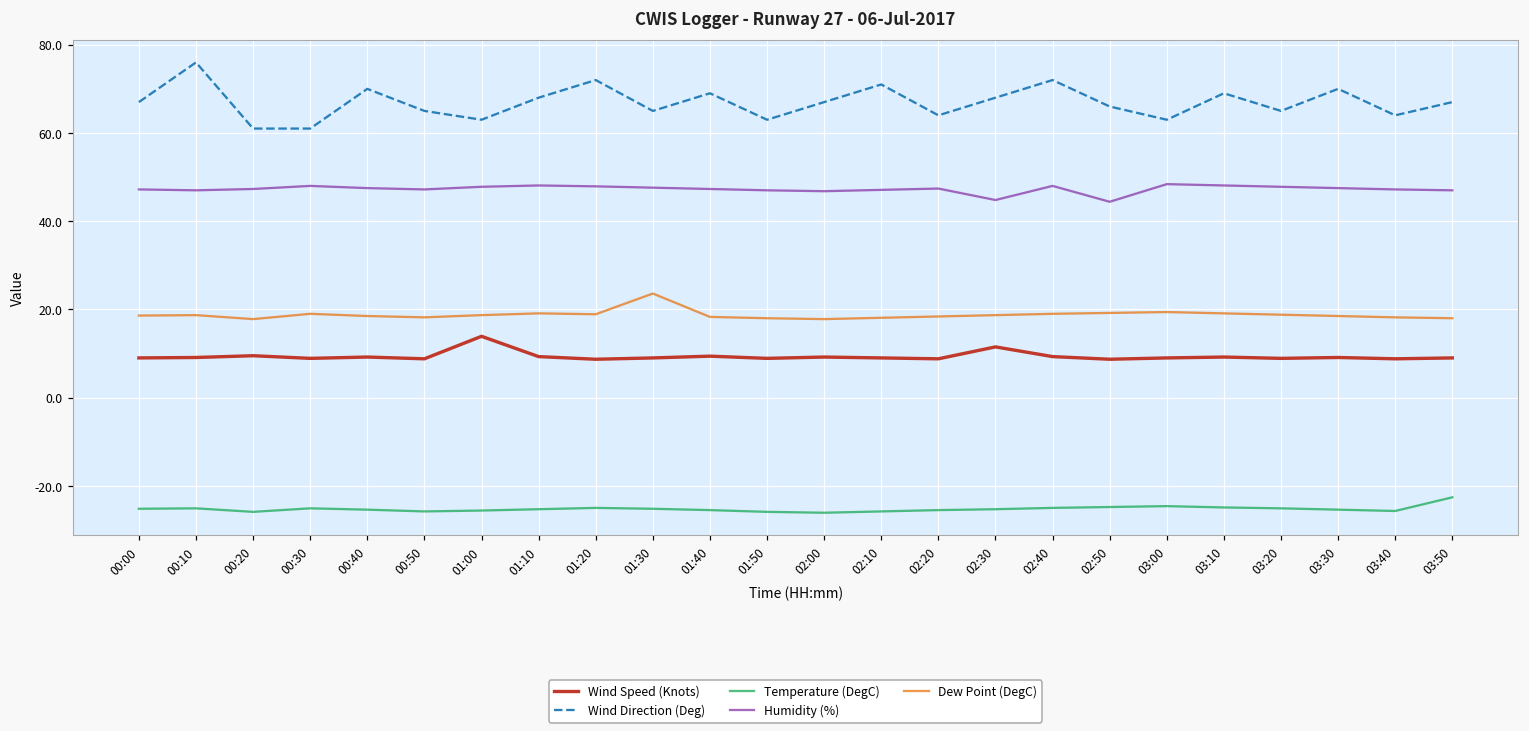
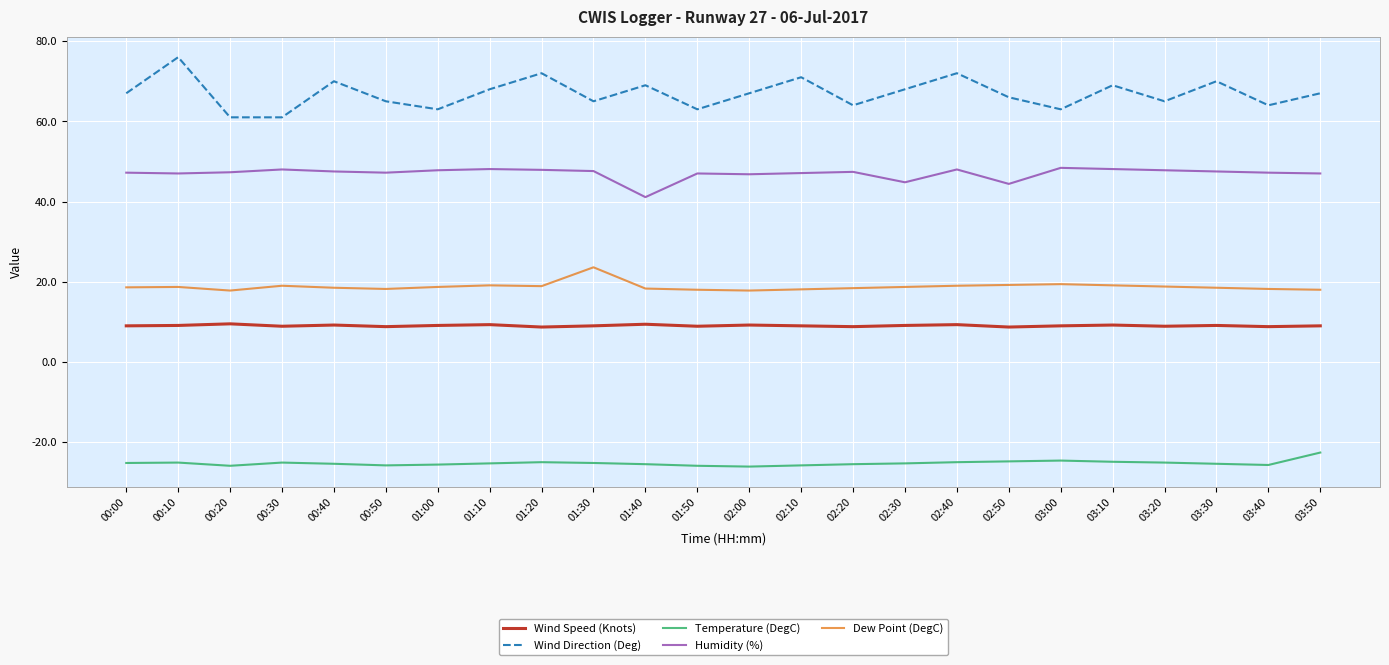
  {
    "Wind Speed (Knots)": {
      "00:00": 9,
      "00:10": 9,
      "00:20": 10,
      "00:30": 9,
      "00:40": 9,
      "00:50": 9,
-     "01:00": 14,
+     "01:00": 9,
      "01:10": 9,
      "01:20": 9,
      "01:30": 9,
      "01:40": 9,
      "01:50": 9,
      "02:00": 9,
      "02:10": 9,
      "02:20": 9,
-     "02:30": 12,
+     "02:30": 9,
      "02:40": 9,
      "02:50": 9,
      "03:00": 9,
      "03:10": 9,
      "03:20": 9,
      "03:30": 9,
      "03:40": 9,
      "03:50": 9
    },
    "Wind Direction (Deg)": {
      "00:00": 67,
      "00:10": 76,
      "00:20": 61,
      "00:30": 61,
      "00:40": 70,
      "00:50": 65,
      "01:00": 63,
      "01:10": 68,
      "01:20": 72,
      "01:30": 65,
      "01:40": 69,
      "01:50": 63,
      "02:00": 67,
      "02:10": 71,
      "02:20": 64,
      "02:30": 68,
      "02:40": 72,
      "02:50": 66,
      "03:00": 63,
      "03:10": 69,
      "03:20": 65,
      "03:30": 70,
      "03:40": 64,
      "03:50": 67
    },
    "Temperature (DegC)": {
      "00:00": -25,
      "00:10": -25,
      "00:20": -26,
      "00:30": -25,
      "00:40": -25,
      "00:50": -26,
      "01:00": -26,
      "01:10": -25,
      "01:20": -25,
      "01:30": -25,
      "01:40": -26,
      "01:50": -26,
      "02:00": -26,
      "02:10": -26,
      "02:20": -26,
      "02:30": -25,
      "02:40": -25,
      "02:50": -25,
      "03:00": -25,
      "03:10": -25,
      "03:20": -25,
      "03:30": -25,
      "03:40": -26,
      "03:50": -23
    },
    "Humidity (%)": {
      "00:00": 47,
      "00:10": 47,
      "00:20": 47,
      "00:30": 48,
      "00:40": 48,
      "00:50": 47,
      "01:00": 48,
      "01:10": 48,
      "01:20": 48,
      "01:30": 48,
-     "01:40": 47,
+     "01:40": 41,
      "01:50": 47,
      "02:00": 47,
      "02:10": 47,
      "02:20": 47,
      "02:30": 45,
      "02:40": 48,
      "02:50": 44,
      "03:00": 48,
      "03:10": 48,
      "03:20": 48,
      "03:30": 48,
      "03:40": 47,
      "03:50": 47
    },
    "Dew Point (DegC)": {
      "00:00": 19,
      "00:10": 19,
      "00:20": 18,
      "00:30": 19,
      "00:40": 19,
      "00:50": 18,
      "01:00": 19,
      "01:10": 19,
      "01:20": 19,
      "01:30": 24,
      "01:40": 18,
      "01:50": 18,
      "02:00": 18,
      "02:10": 18,
      "02:20": 18,
      "02:30": 19,
      "02:40": 19,
      "02:50": 19,
      "03:00": 19,
      "03:10": 19,
      "03:20": 19,
      "03:30": 19,
      "03:40": 18,
      "03:50": 18
    }
  }
